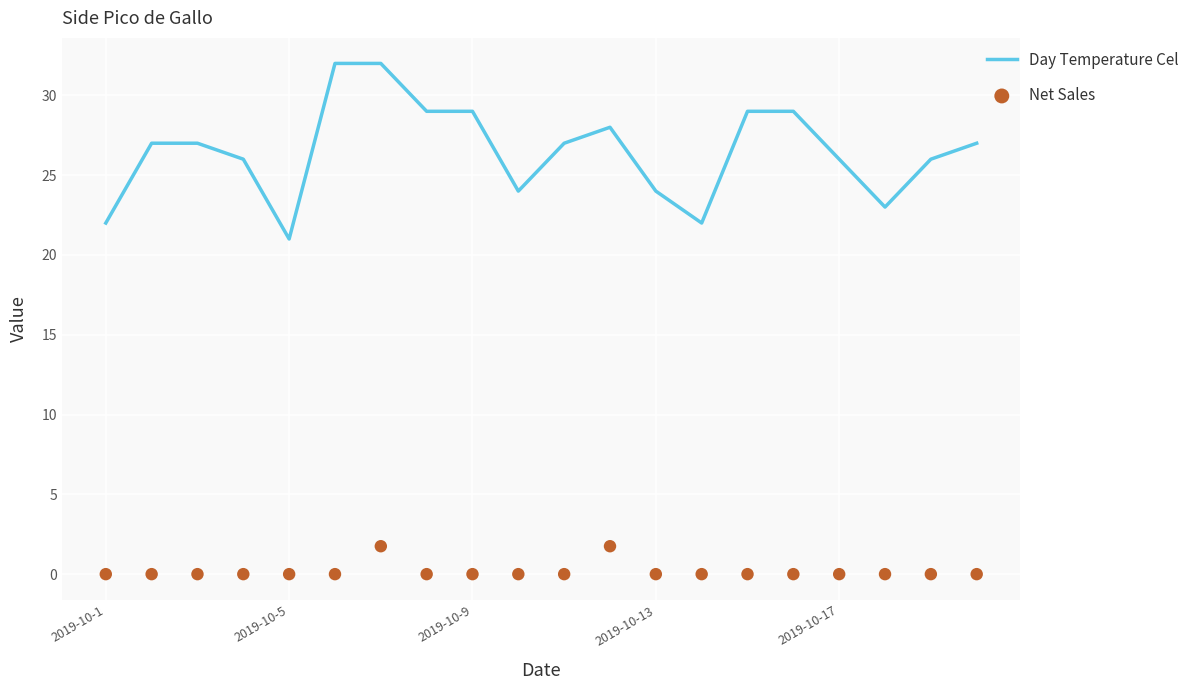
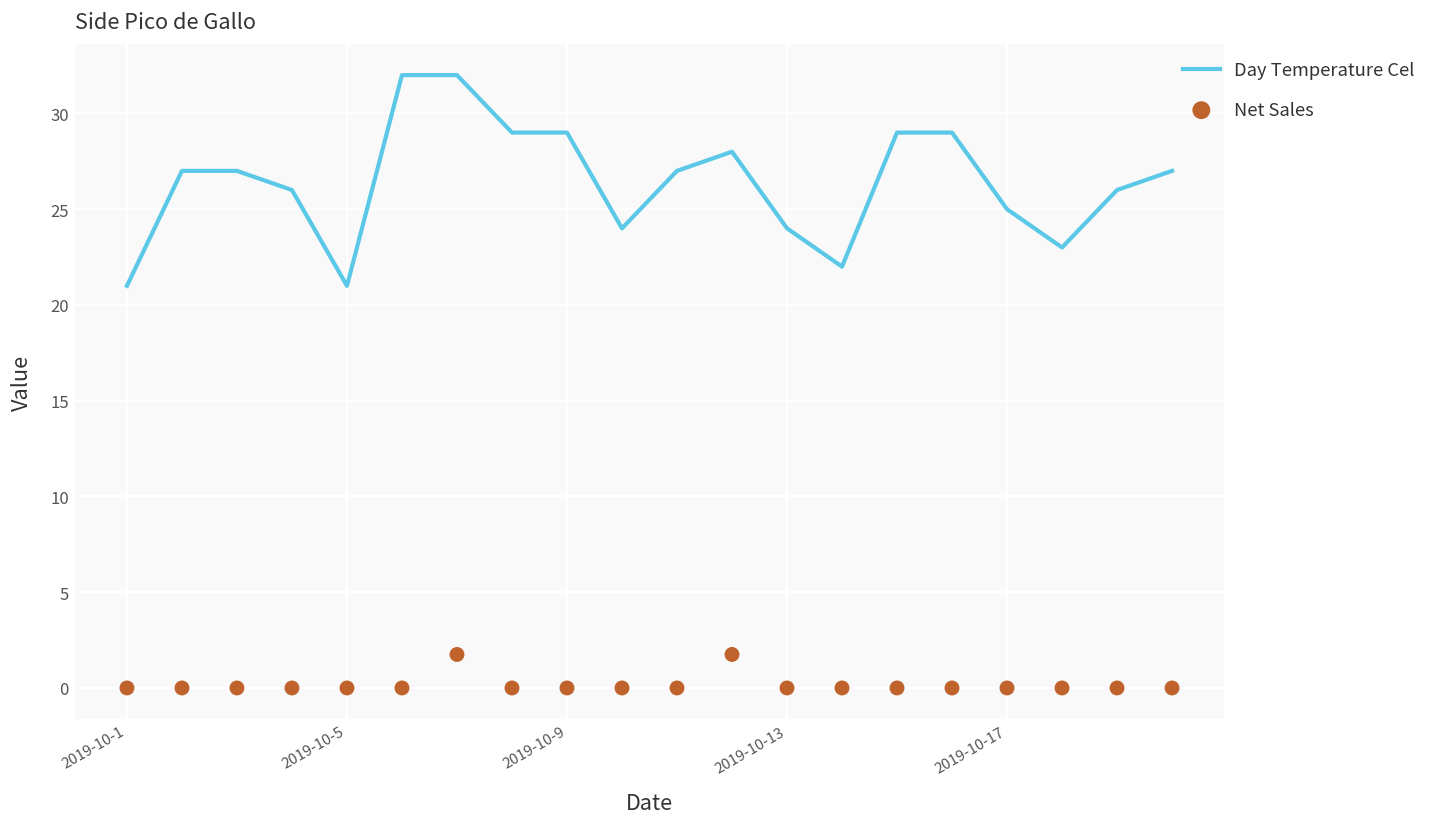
  {
    "Day Temperature Cel": {
-     "2019-10-1": 22,
+     "2019-10-1": 21,
      "2019-10-5": 21,
      "2019-10-9": 29,
      "2019-10-13": 24,
-     "2019-10-17": 26
+     "2019-10-17": 25
    }
  }
